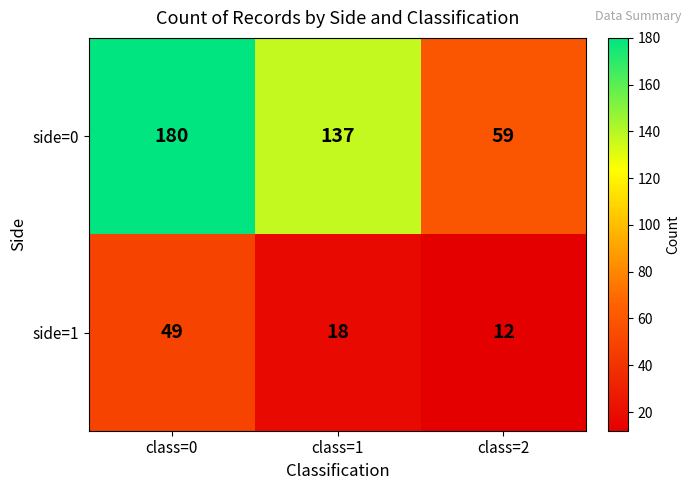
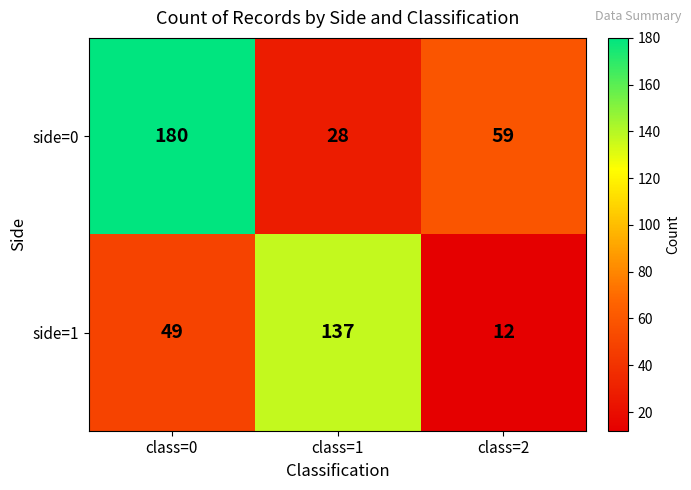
  {
    "side=0": {
      "class=0": 180,
-     "class=1": 137,
+     "class=1": 28,
      "class=2": 59
    },
    "side=1": {
      "class=0": 49,
-     "class=1": 18,
+     "class=1": 137,
      "class=2": 12
    }
  }
